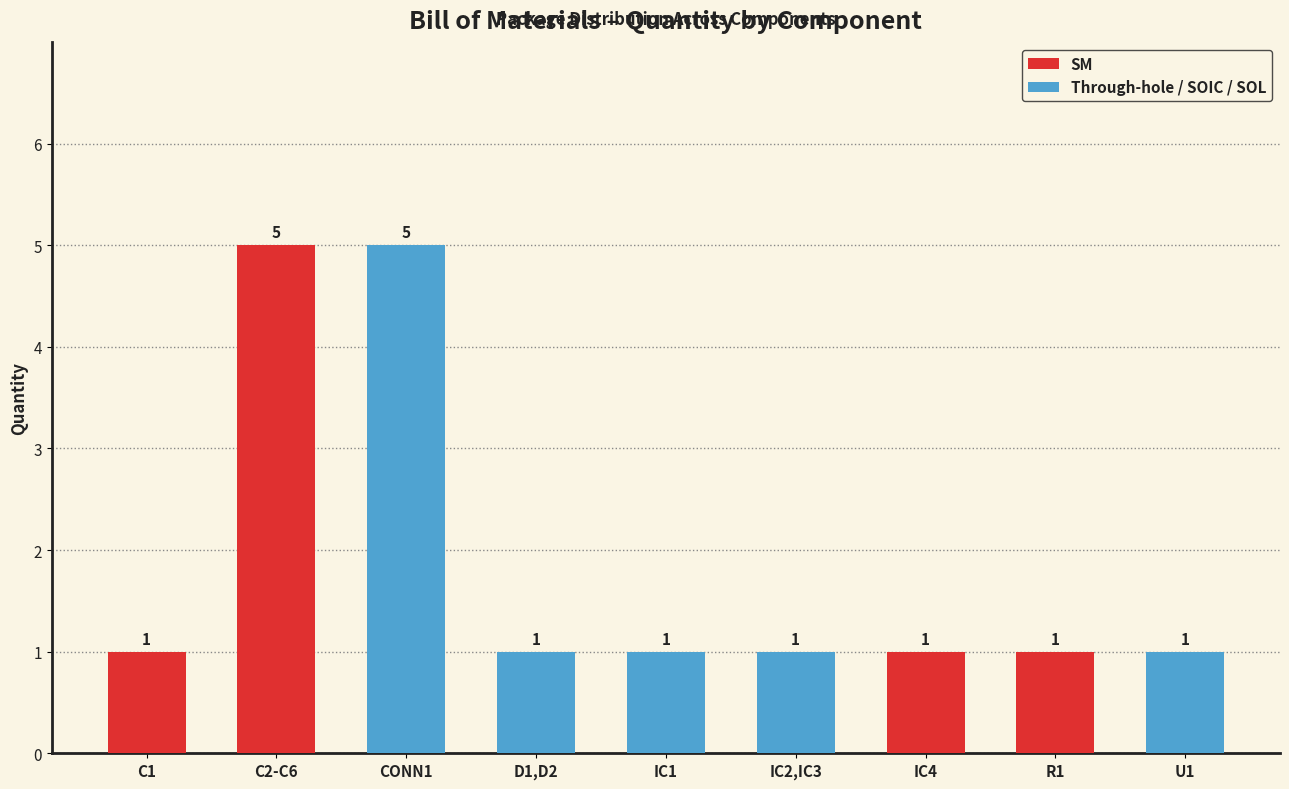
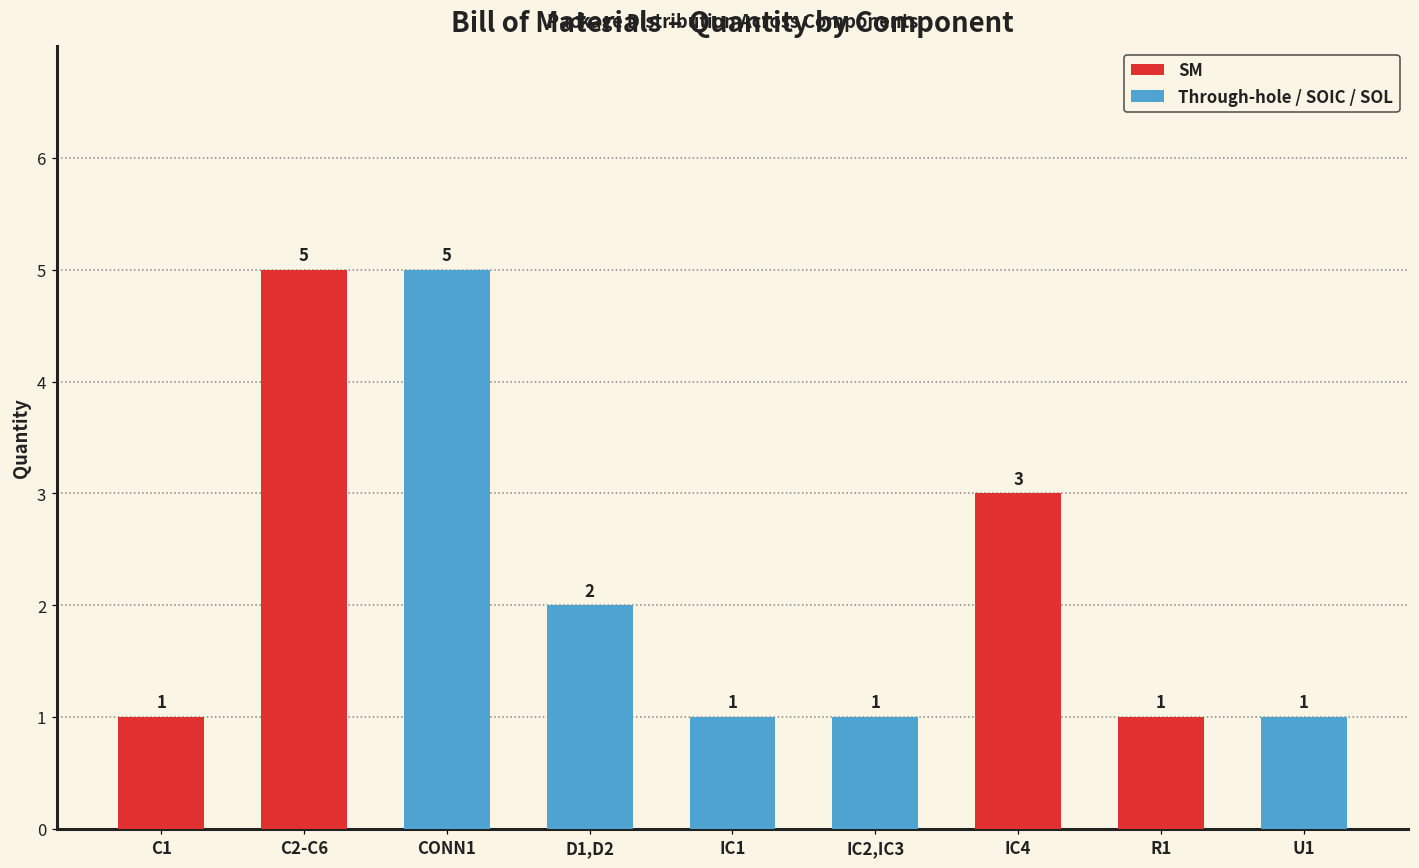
  {
    "SM": {
      "C1": 1,
      "C2-C6": 5,
-     "IC4": 1,
+     "IC4": 3,
      "R1": 1
    },
    "Through-hole / SOIC / SOL": {
      "CONN1": 5,
-     "D1,D2": 1,
+     "D1,D2": 2,
      "IC1": 1,
      "IC2,IC3": 1,
      "U1": 1
    }
  }
